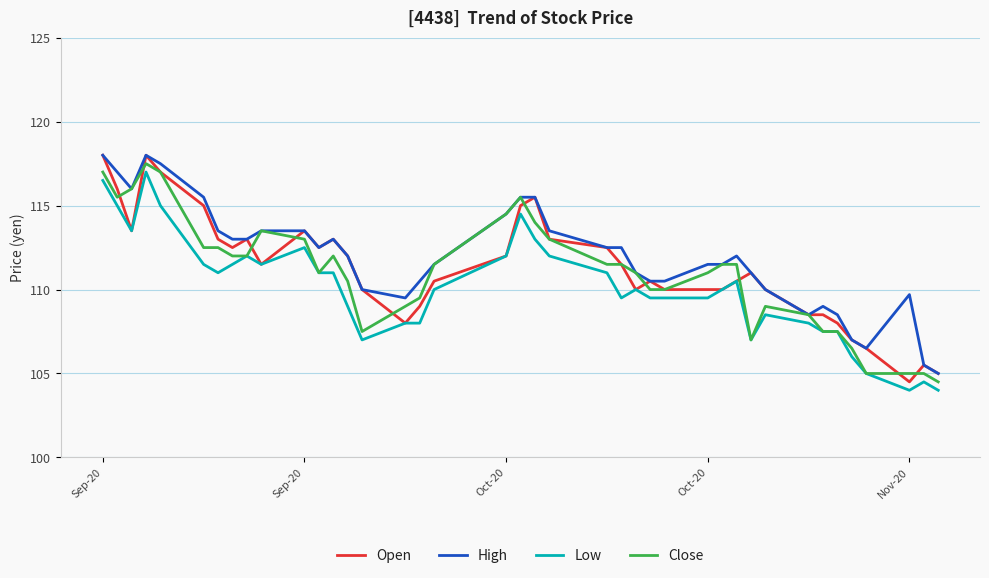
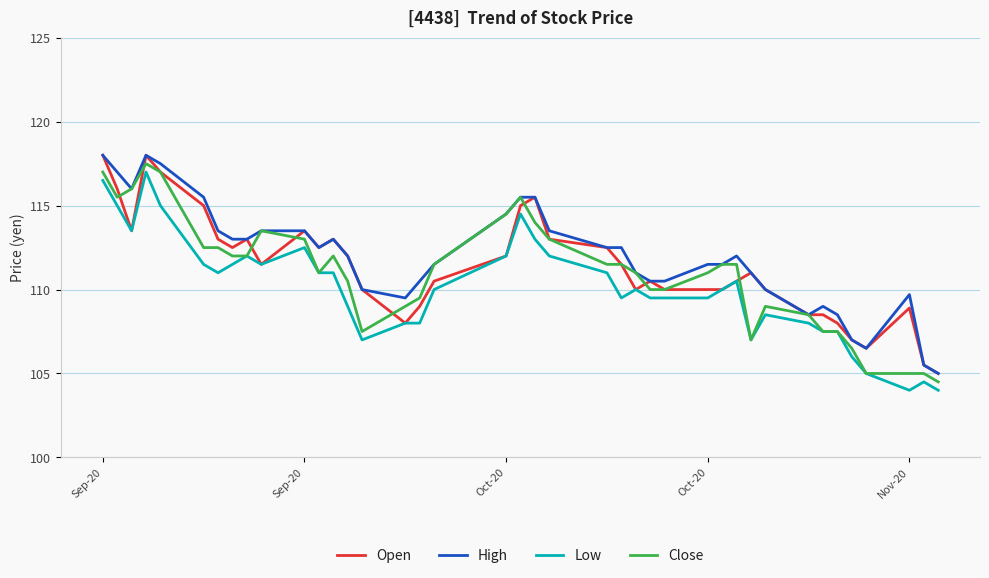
  {
    "Open": {
-     "Nov-20": 104.5
+     "Nov-20": 108.9
    },
    "High": {
      "Nov-20": 109.7
    },
    "Low": {
      "Nov-20": 104.0
    },
    "Close": {
      "Nov-20": 105.0
    }
  }
